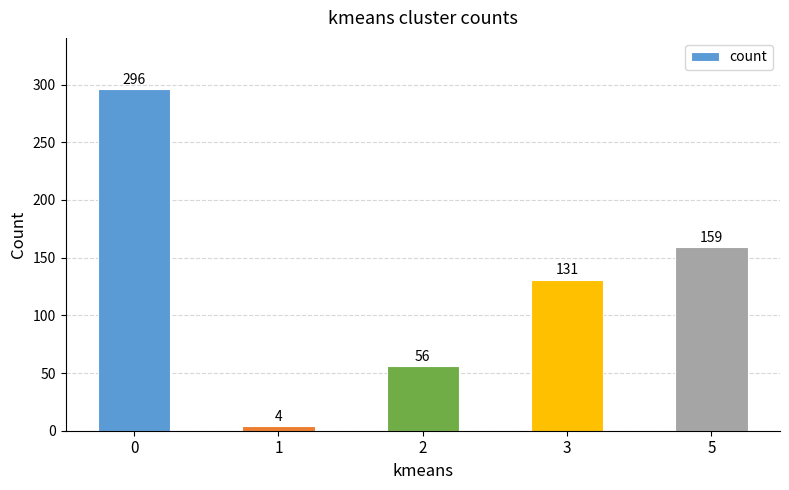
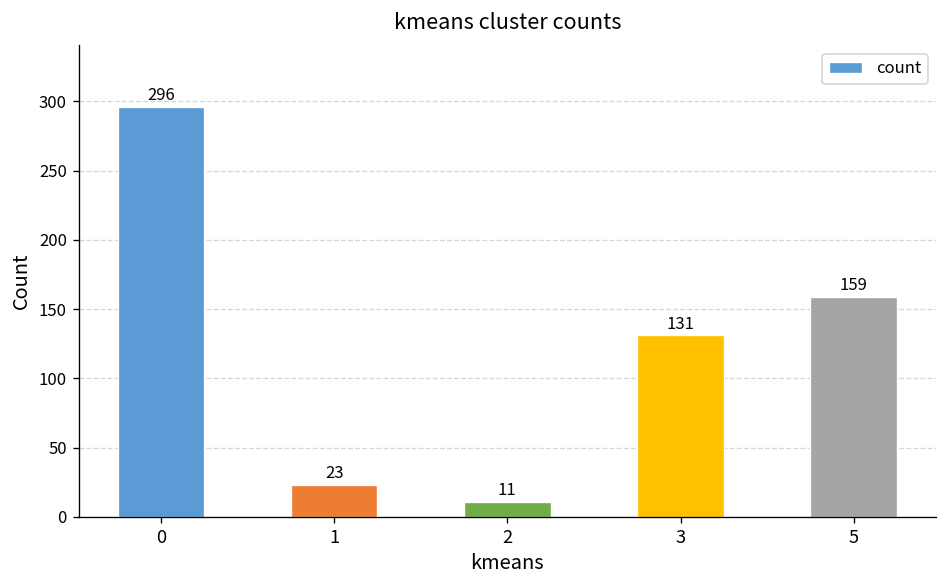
  {
    "0": 296,
-   "1": 4,
-   "2": 56,
+   "1": 23,
+   "2": 11,
    "3": 131,
    "5": 159
  }
